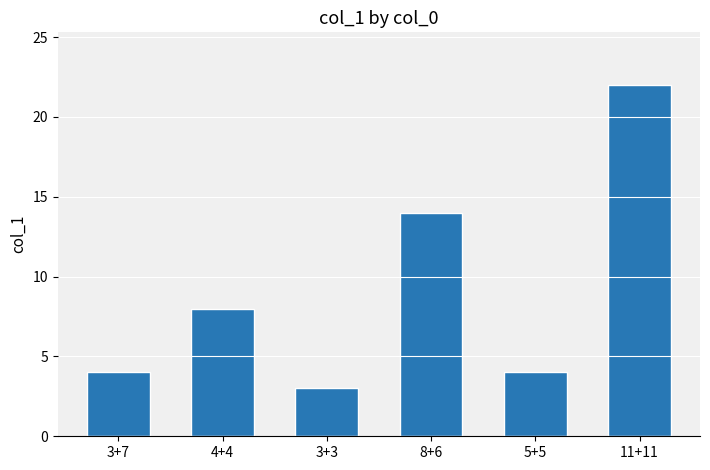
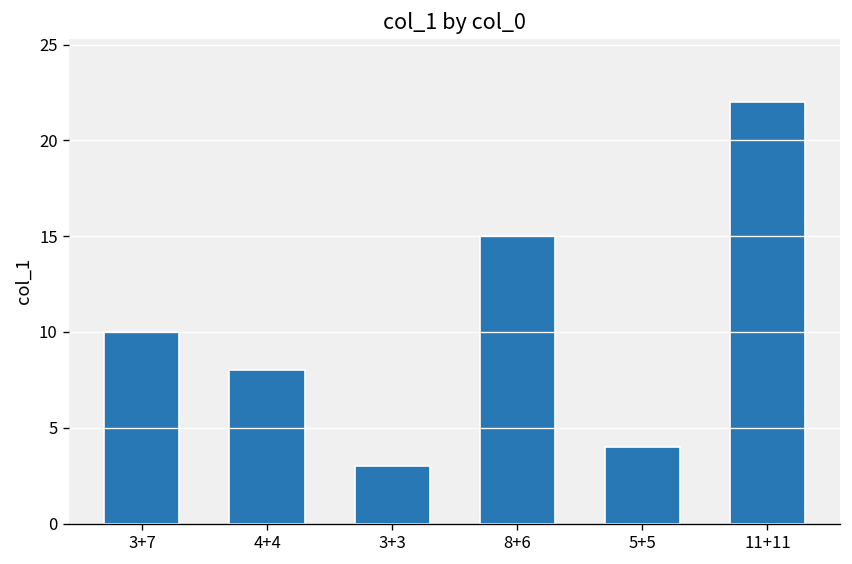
  {
-   "3+7": 4,
+   "3+7": 10,
    "4+4": 8,
    "3+3": 3,
-   "8+6": 14,
+   "8+6": 15,
    "5+5": 4,
    "11+11": 22
  }
